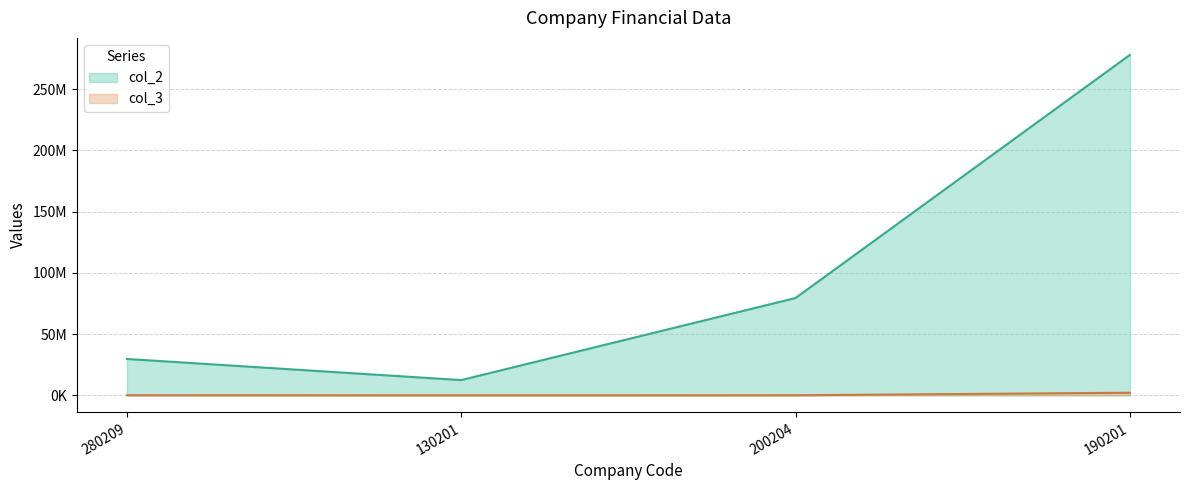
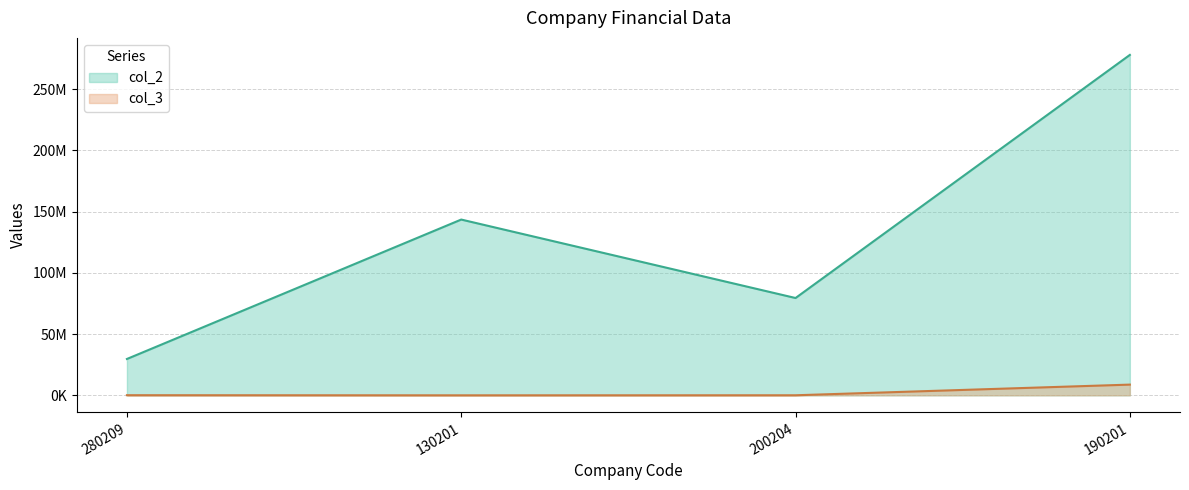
  {
    "col_2": {
      "280209": 30000000,
-     "130201": 12000000,
+     "130201": 143000000,
      "200204": 79000000,
      "190201": 278000000
    },
    "col_3": {
      "280209": 0,
      "130201": 0,
      "200204": 0,
-     "190201": 2000000
+     "190201": 9000000
    }
  }
